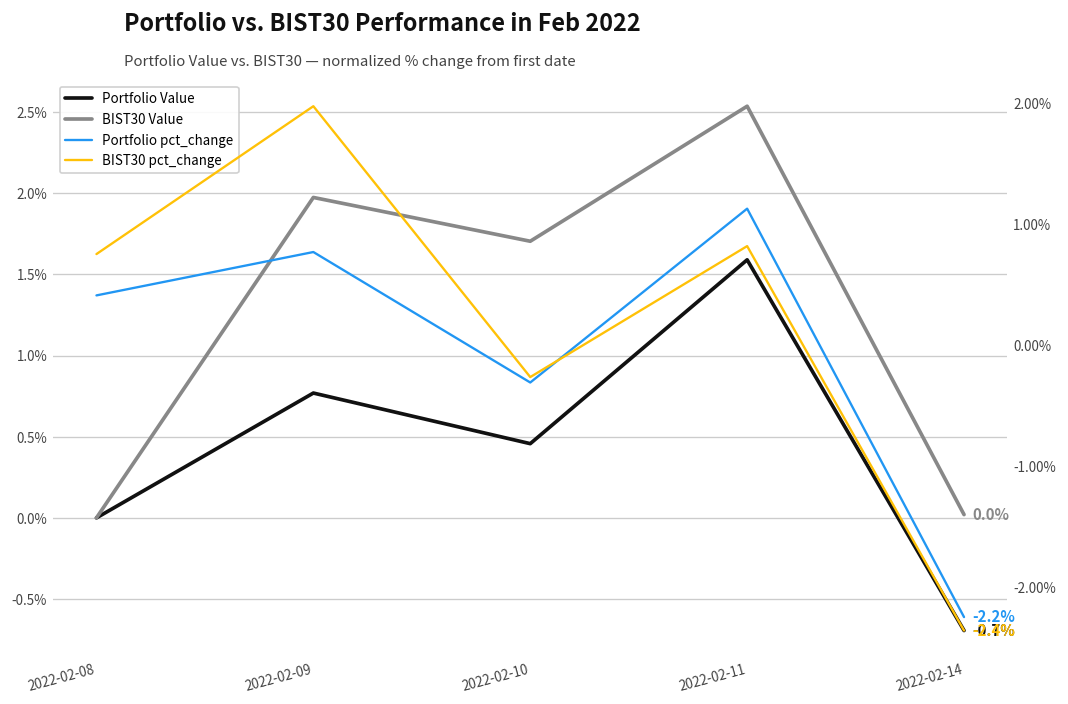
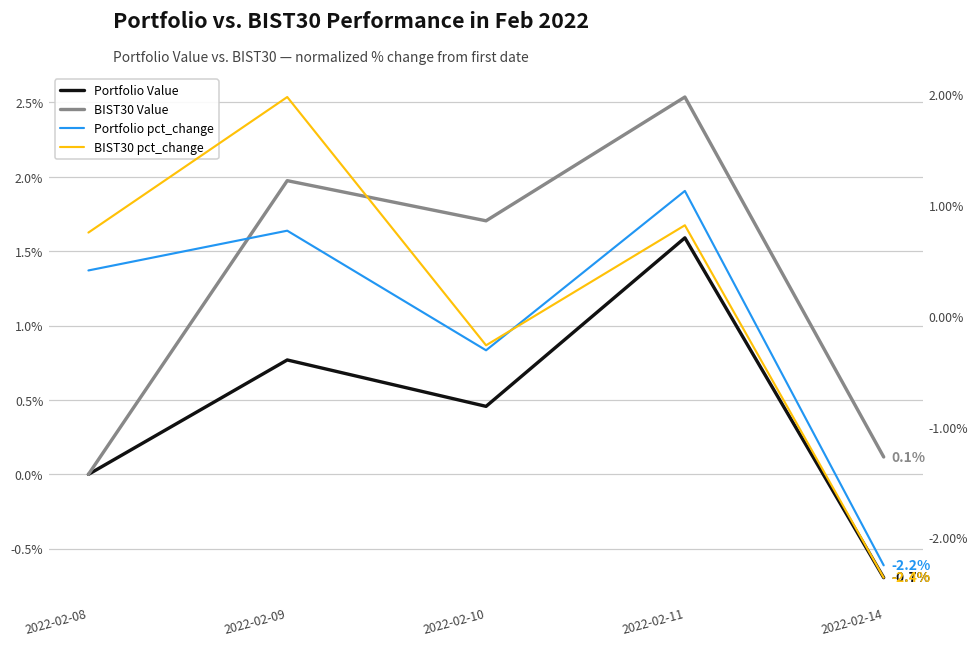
  {
    "BIST30 Value": {
-     "2022-02-14": "0.0%"
+     "2022-02-14": "0.1%"
    },
    "Portfolio pct_change": {
      "2022-02-14": "-2.2%"
    }
  }
